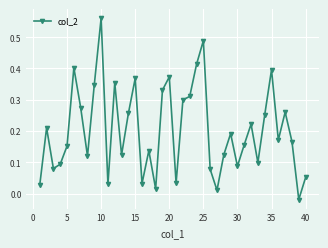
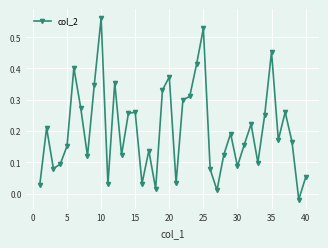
  {
    "5": 0.15,
    "10": 0.56,
-   "15": 0.37,
+   "15": 0.26,
    "20": 0.37,
-   "25": 0.49,
+   "25": 0.53,
    "30": 0.09,
-   "35": 0.40,
+   "35": 0.45,
    "40": 0.05
  }
